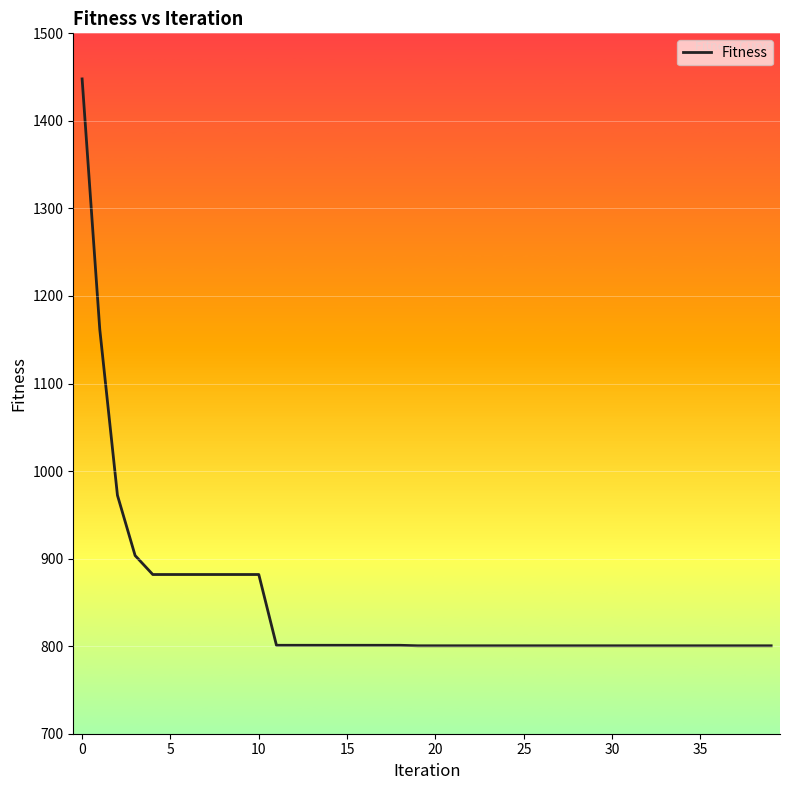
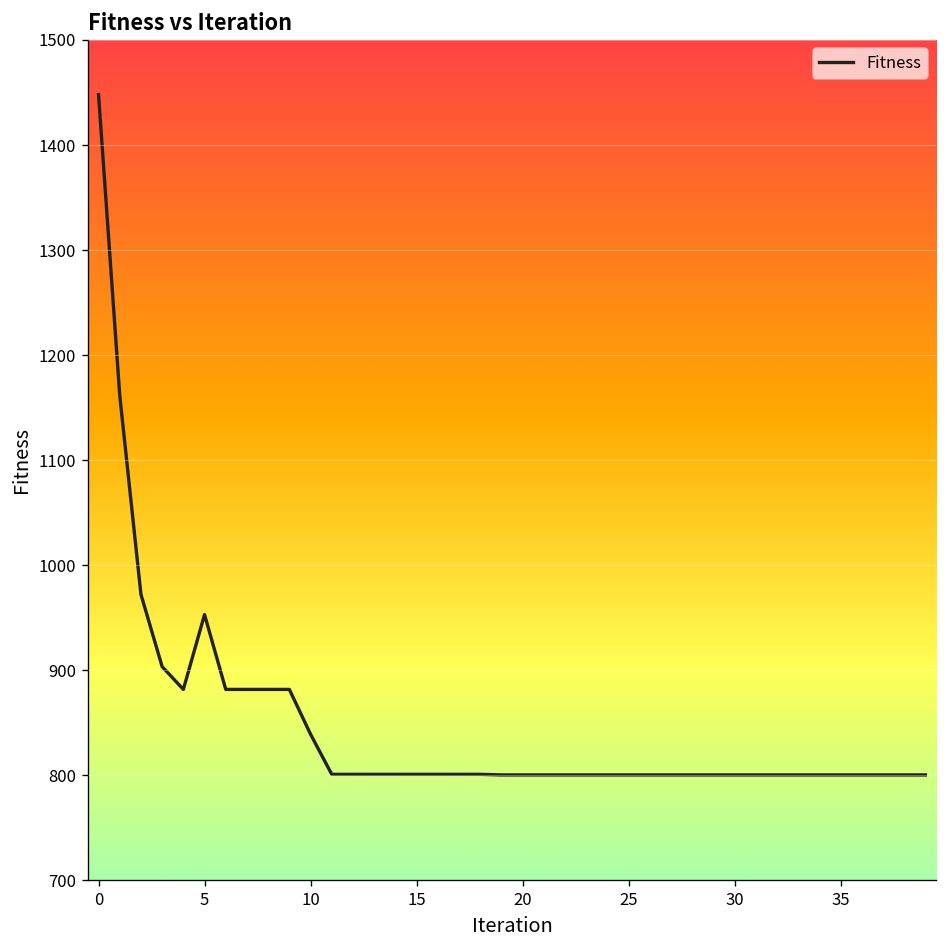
  {
    "0": 1450,
-   "5": 880,
-   "10": 880,
+   "5": 950,
+   "10": 840,
    "15": 800,
    "20": 800,
    "25": 800,
    "30": 800,
    "35": 800
  }
